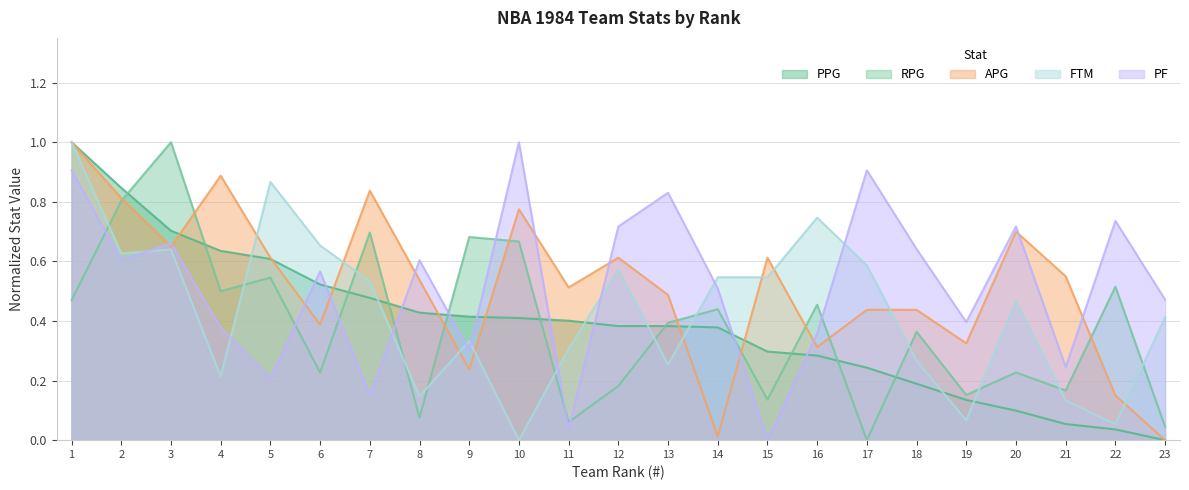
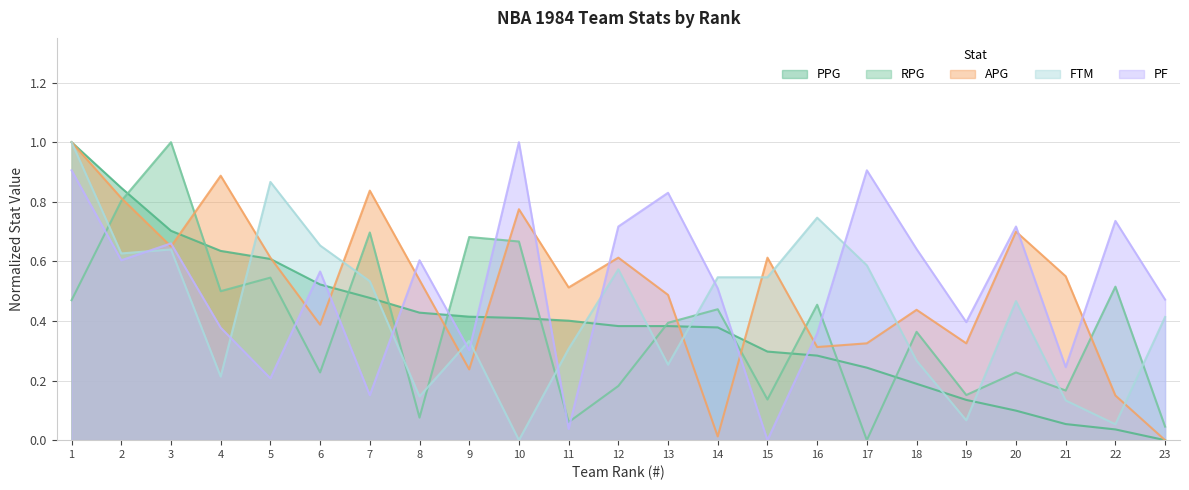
  {
    "APG": {
      "2": 0.81,
      "3": 0.65,
      "4": 0.89,
      "6": 0.39,
      "7": 0.84,
      "8": 0.54,
      "9": 0.24,
      "10": 0.77,
      "11": 0.51,
      "12": 0.61,
      "13": 0.49,
      "14": 0.01,
      "15": 0.61,
      "16": 0.31,
-     "17": 0.44,
+     "17": 0.32,
      "18": 0.44,
      "19": 0.32,
      "20": 0.70,
      "21": 0.55,
      "22": 0.15
    }
  }
